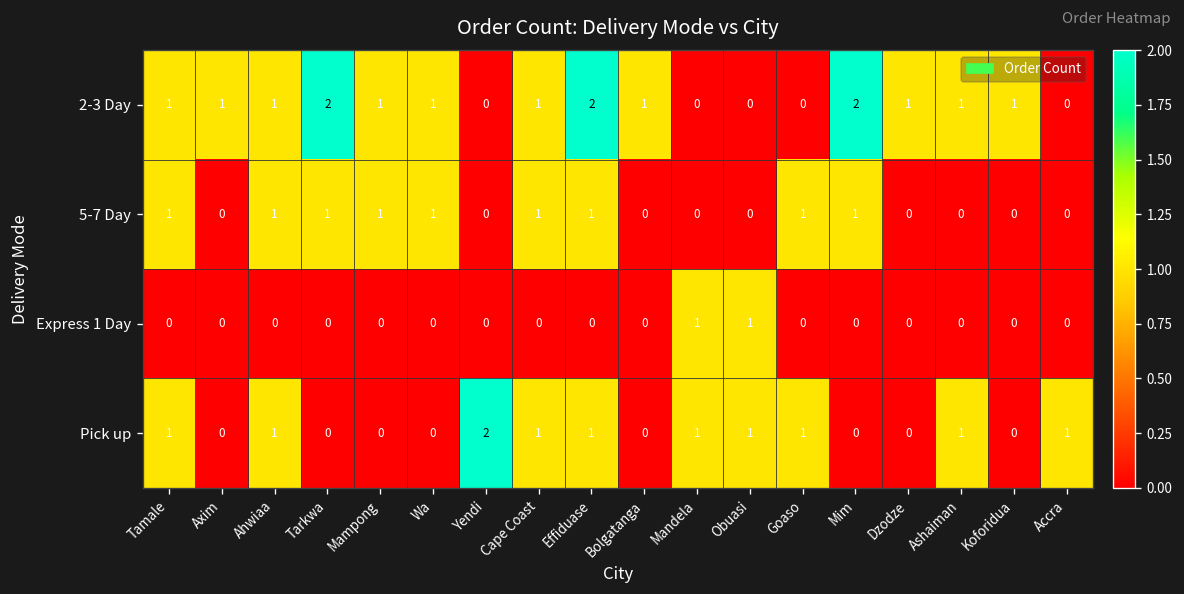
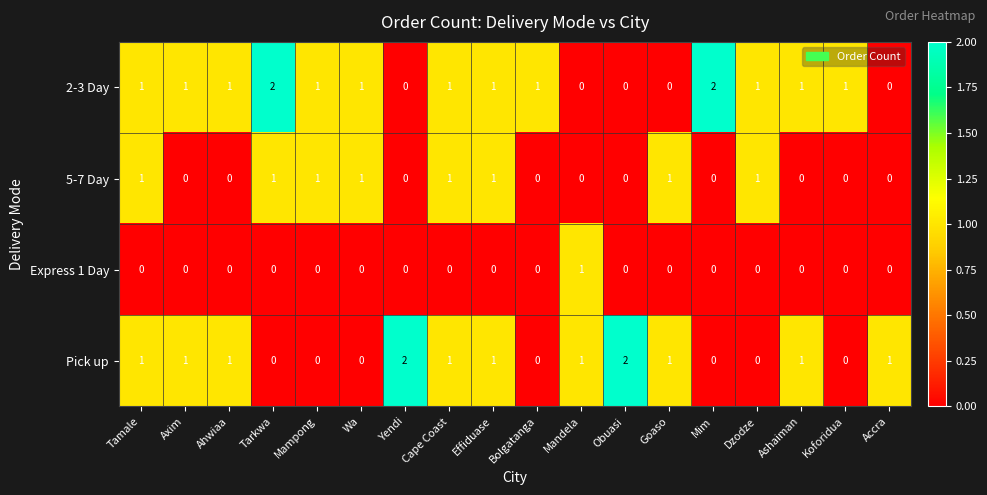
  {
    "2-3 Day": {
      "Tamale": 1,
      "Axim": 1,
      "Ahwiaa": 1,
      "Tarkwa": 2,
      "Mampong": 1,
      "Wa": 1,
      "Yendi": 0,
      "Cape Coast": 1,
-     "Effiduase": 2,
+     "Effiduase": 1,
      "Bolgatanga": 1,
      "Mandela": 0,
      "Obuasi": 0,
      "Goaso": 0,
      "Mim": 2,
      "Dzodze": 1,
      "Ashaiman": 1,
      "Koforidua": 1,
      "Accra": 0
    },
    "5-7 Day": {
      "Tamale": 1,
      "Axim": 0,
-     "Ahwiaa": 1,
+     "Ahwiaa": 0,
      "Tarkwa": 1,
      "Mampong": 1,
      "Wa": 1,
      "Yendi": 0,
      "Cape Coast": 1,
      "Effiduase": 1,
      "Bolgatanga": 0,
      "Mandela": 0,
      "Obuasi": 0,
      "Goaso": 1,
-     "Mim": 1,
-     "Dzodze": 0,
+     "Mim": 0,
+     "Dzodze": 1,
      "Ashaiman": 0,
      "Koforidua": 0,
      "Accra": 0
    },
    "Express 1 Day": {
      "Tamale": 0,
      "Axim": 0,
      "Ahwiaa": 0,
      "Tarkwa": 0,
      "Mampong": 0,
      "Wa": 0,
      "Yendi": 0,
      "Cape Coast": 0,
      "Effiduase": 0,
      "Bolgatanga": 0,
      "Mandela": 1,
-     "Obuasi": 1,
+     "Obuasi": 0,
      "Goaso": 0,
      "Mim": 0,
      "Dzodze": 0,
      "Ashaiman": 0,
      "Koforidua": 0,
      "Accra": 0
    },
    "Pick up": {
      "Tamale": 1,
-     "Axim": 0,
+     "Axim": 1,
      "Ahwiaa": 1,
      "Tarkwa": 0,
      "Mampong": 0,
      "Wa": 0,
      "Yendi": 2,
      "Cape Coast": 1,
      "Effiduase": 1,
      "Bolgatanga": 0,
      "Mandela": 1,
-     "Obuasi": 1,
+     "Obuasi": 2,
      "Goaso": 1,
      "Mim": 0,
      "Dzodze": 0,
      "Ashaiman": 1,
      "Koforidua": 0,
      "Accra": 1
    }
  }
